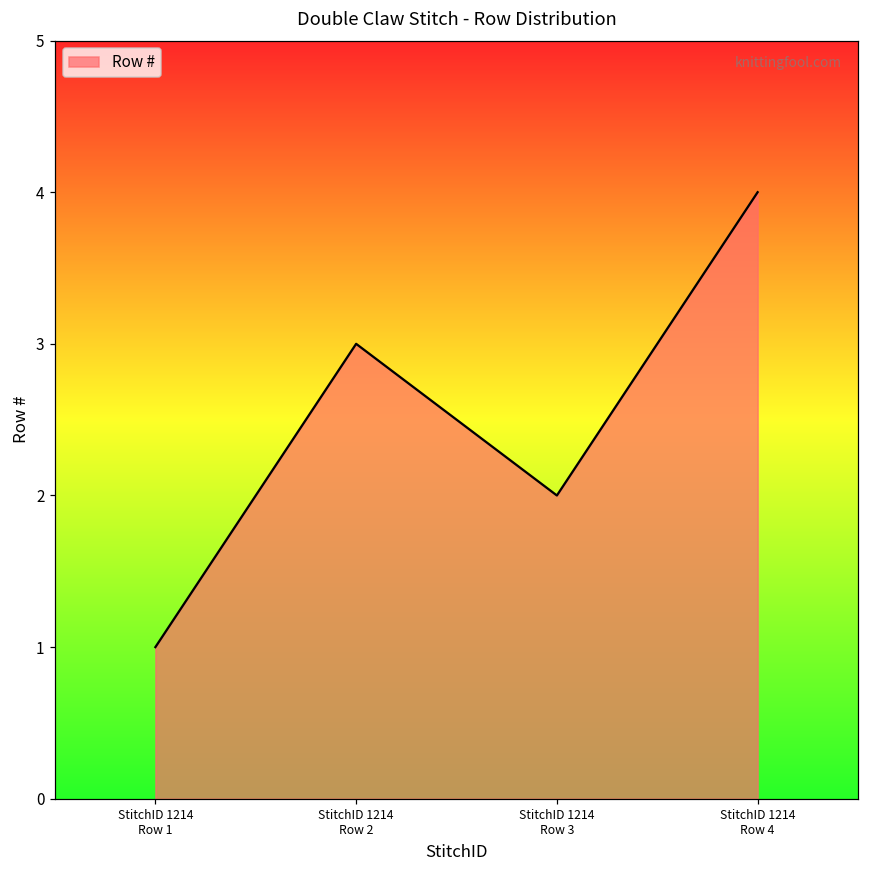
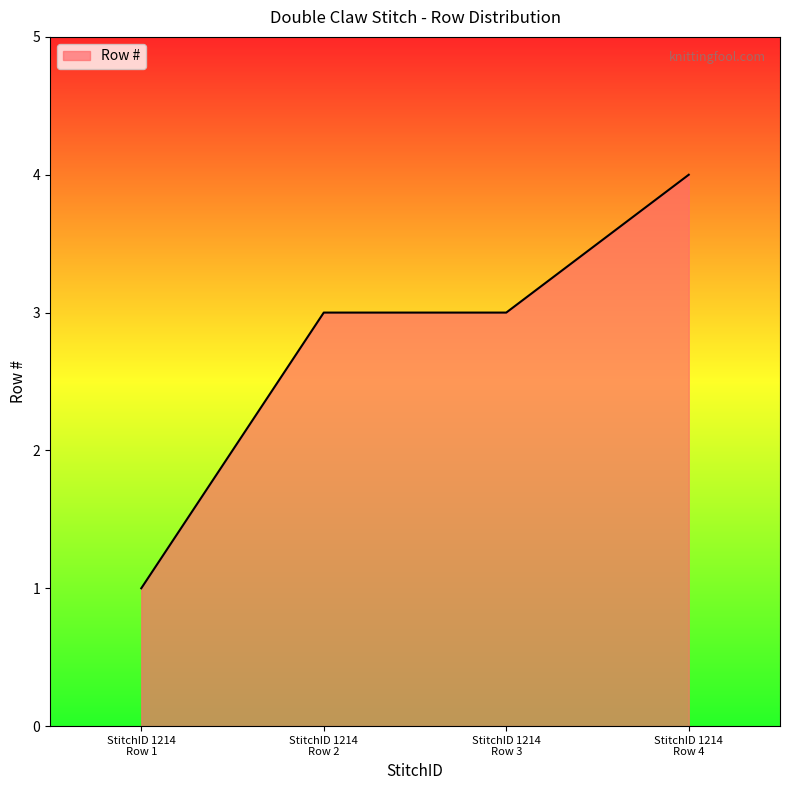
  {
    "StitchID 1214 Row 1": 1,
    "StitchID 1214 Row 2": 3,
-   "StitchID 1214 Row 3": 2,
+   "StitchID 1214 Row 3": 3,
    "StitchID 1214 Row 4": 4
  }
